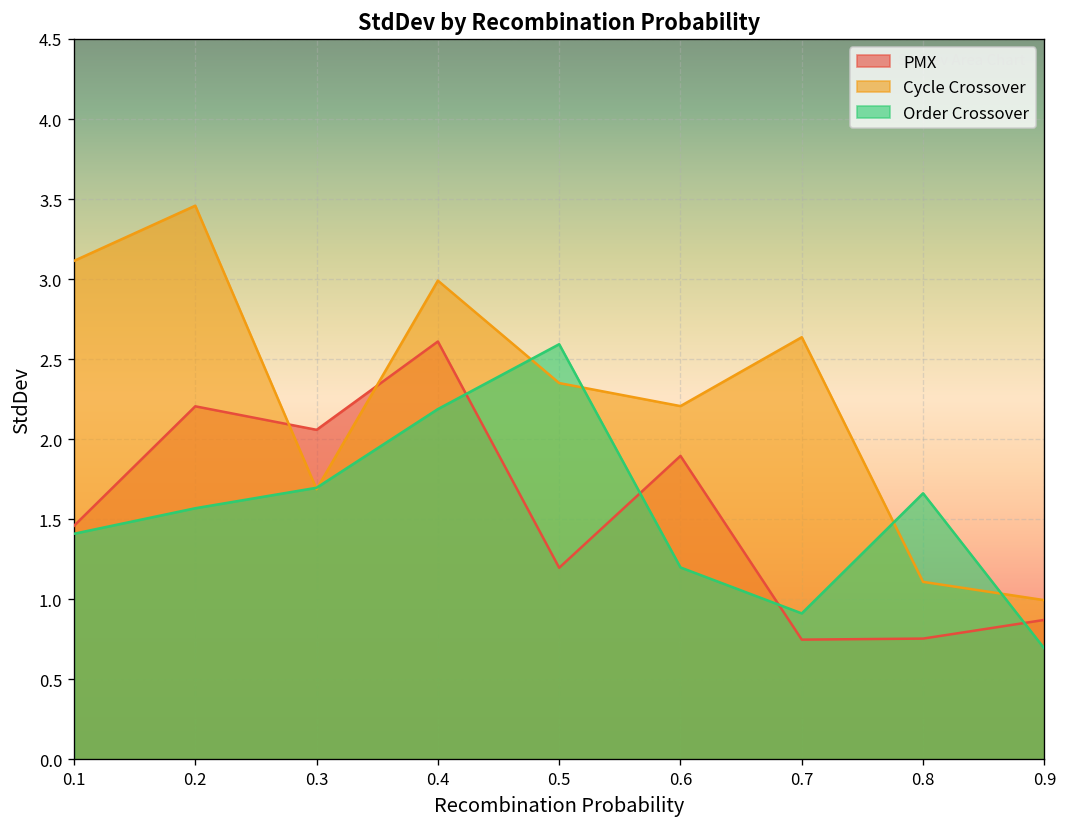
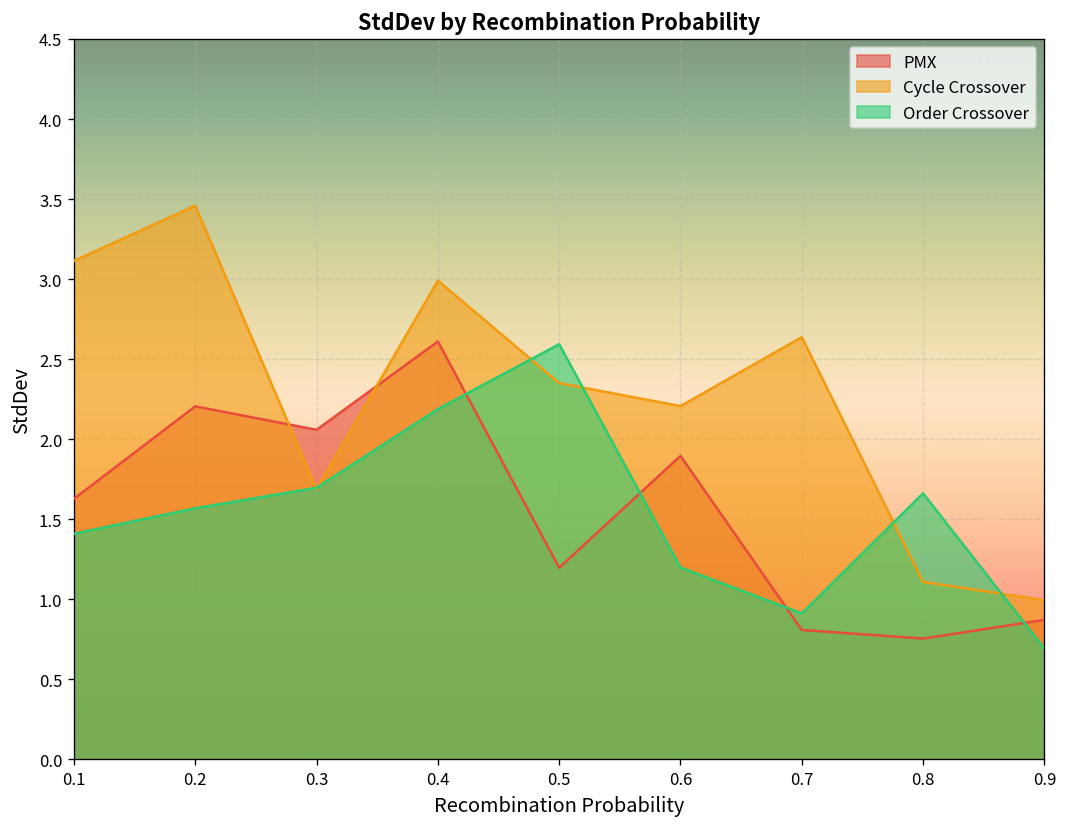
  {
    "PMX": {
-     "0.1": 1.46,
+     "0.1": 1.63,
      "0.2": 2.21,
      "0.3": 2.06,
      "0.4": 2.61,
      "0.5": 1.20,
      "0.6": 1.90,
-     "0.7": 0.75,
+     "0.7": 0.81,
      "0.8": 0.75,
      "0.9": 0.87
    },
    "Cycle Crossover": {
      "0.1": 3.11,
      "0.2": 3.46,
      "0.4": 2.99,
      "0.5": 2.35,
      "0.6": 2.21,
      "0.7": 2.64,
      "0.8": 1.11,
      "0.9": 1.00
    },
    "Order Crossover": {
      "0.1": 1.41,
      "0.2": 1.57,
      "0.4": 2.19,
      "0.5": 2.59,
      "0.6": 1.20,
      "0.7": 0.91,
      "0.8": 1.66,
      "0.9": 0.69
    }
  }
